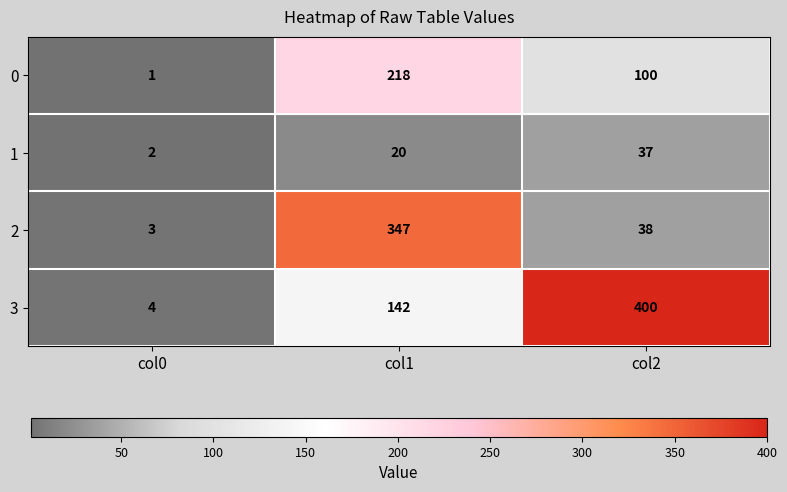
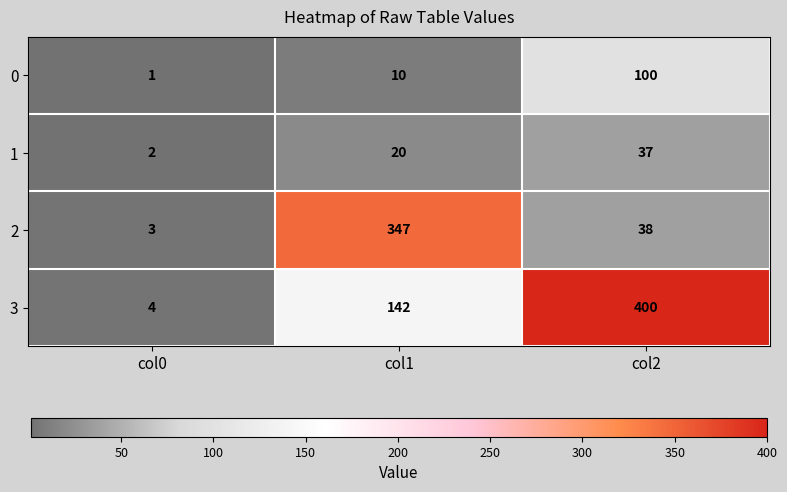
  {
    "0": {
      "col0": 1,
-     "col1": 218,
+     "col1": 10,
      "col2": 100
    },
    "1": {
      "col0": 2,
      "col1": 20,
      "col2": 37
    },
    "2": {
      "col0": 3,
      "col1": 347,
      "col2": 38
    },
    "3": {
      "col0": 4,
      "col1": 142,
      "col2": 400
    }
  }
